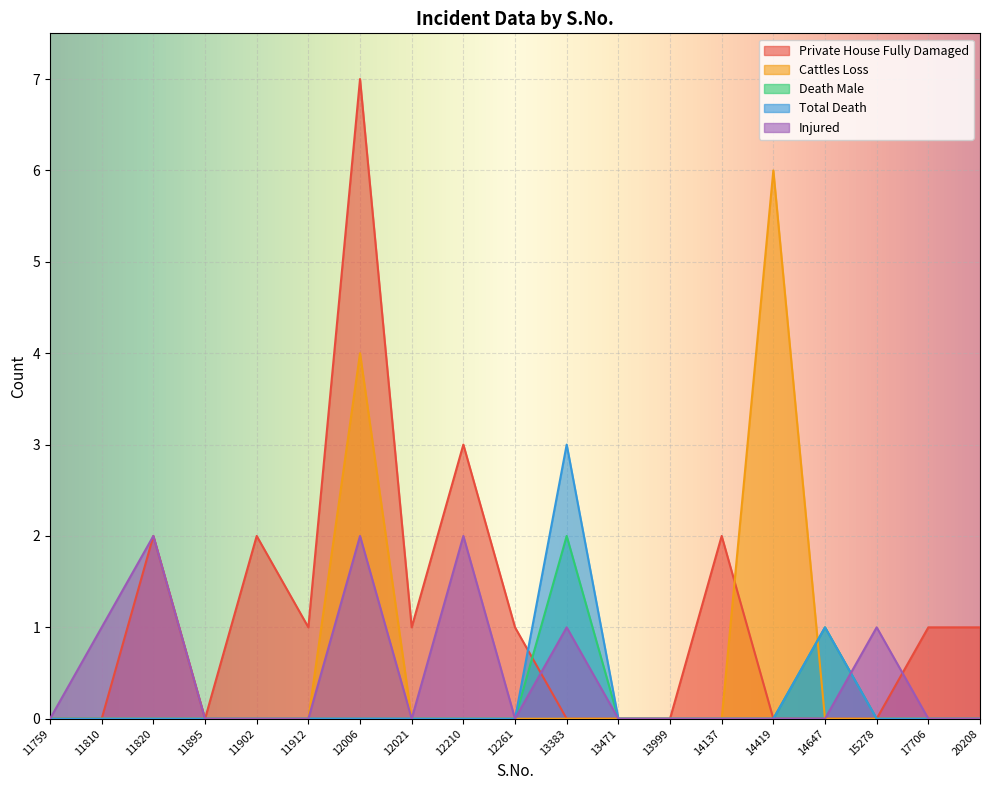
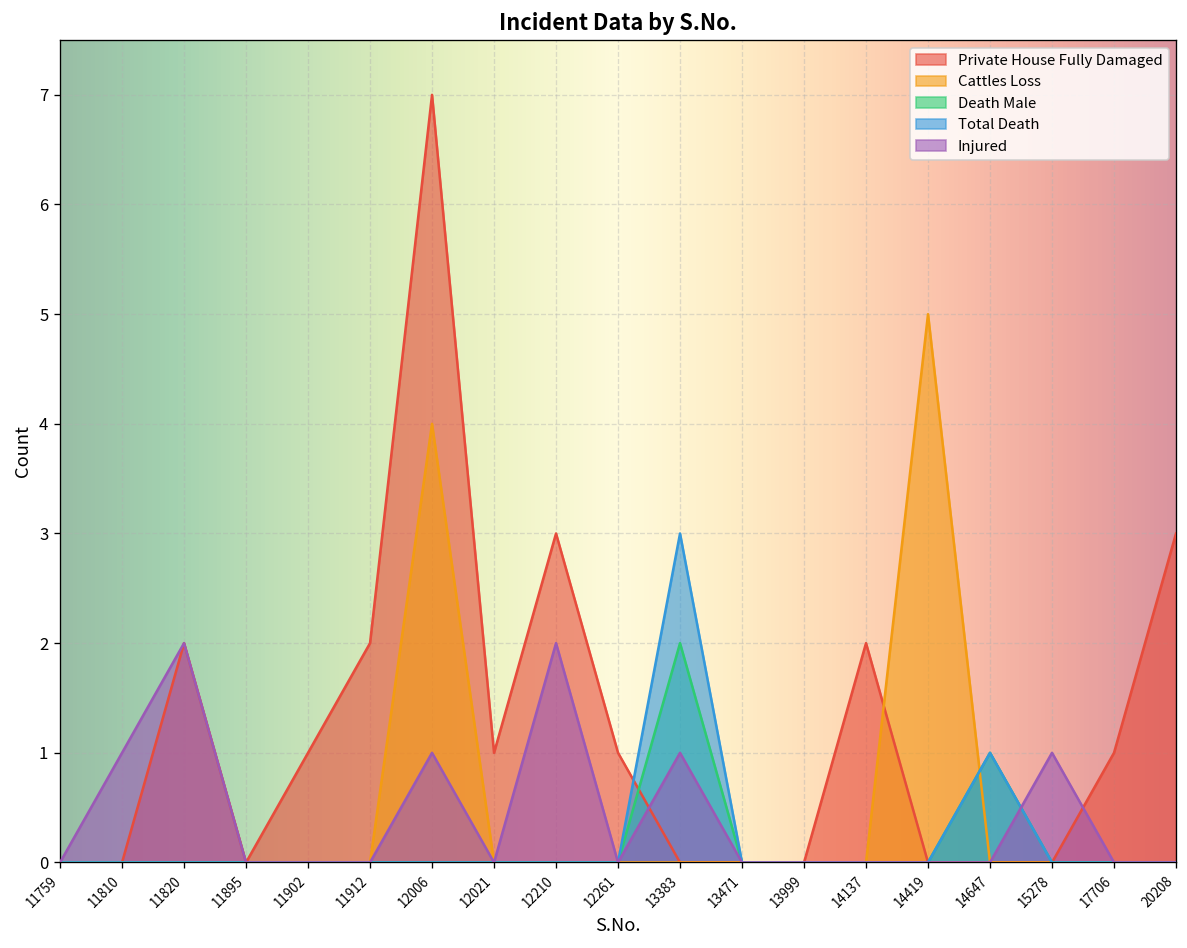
  {
    "Private House Fully Damaged": {
-     "11902": 2,
-     "11912": 1,
+     "11902": 1,
+     "11912": 2,
      "12006": 7,
      "12021": 1,
      "12210": 3,
      "12261": 1,
      "14137": 2,
      "17706": 1,
-     "20208": 1
+     "20208": 3
    },
    "Cattles Loss": {
      "12006": 4,
-     "14419": 6
+     "14419": 5
    },
    "Death Male": {
      "13383": 2
    },
    "Total Death": {
      "13383": 3
    },
    "Injured": {
      "11810": 1,
-     "12006": 2,
+     "12006": 1,
      "12210": 2,
      "13383": 1,
      "15278": 1
    }
  }
